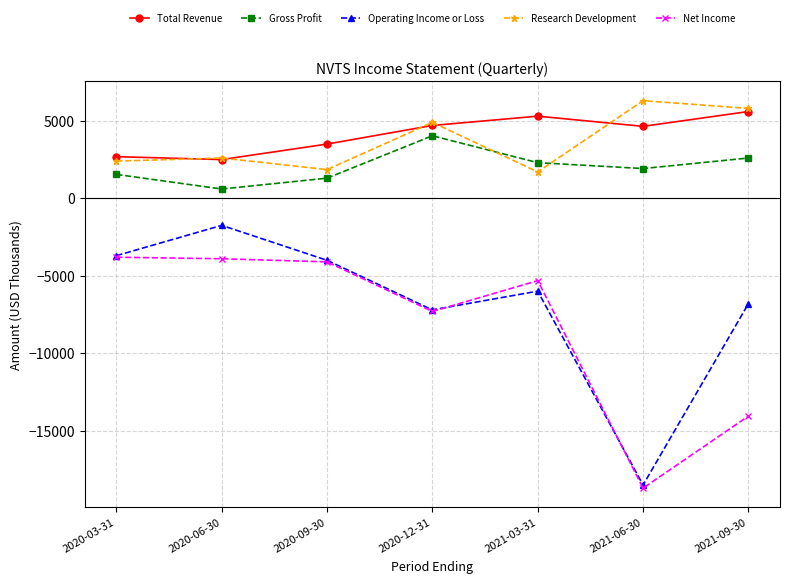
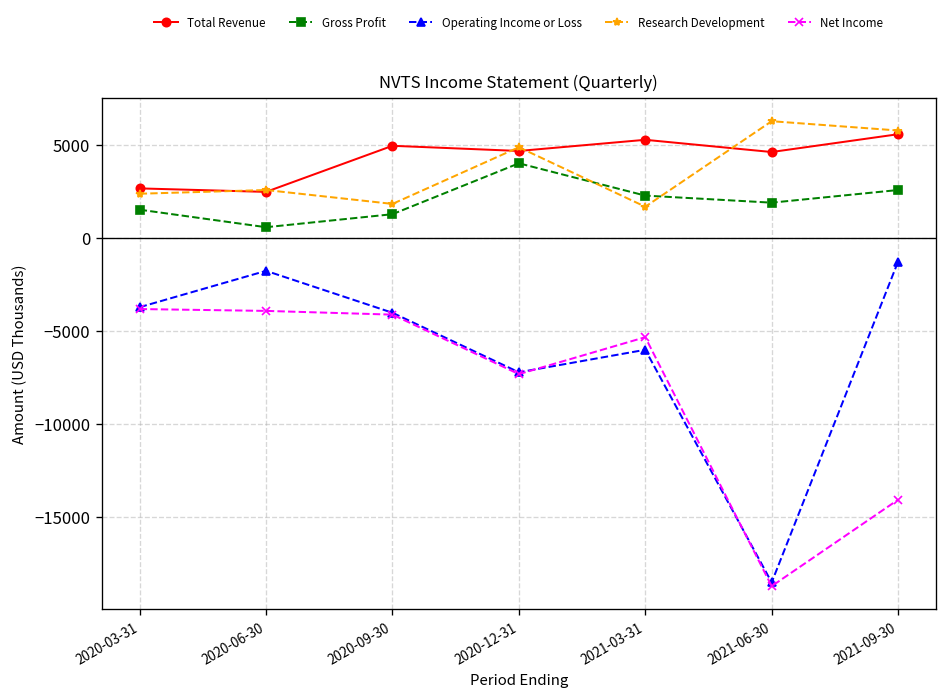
  {
    "Total Revenue": {
      "2020-03-31": 2700,
-     "2020-09-30": 3500,
+     "2020-09-30": 5000,
      "2020-12-31": 4700,
      "2021-03-31": 5300,
      "2021-06-30": 4600,
      "2021-09-30": 5600
    },
    "Gross Profit": {
      "2020-03-31": 1500,
      "2020-06-30": 600,
      "2020-09-30": 1300,
      "2020-12-31": 4000,
      "2021-03-31": 2300,
      "2021-06-30": 1900,
      "2021-09-30": 2600
    },
    "Operating Income or Loss": {
      "2020-06-30": -1700,
      "2021-03-31": -6000,
      "2021-06-30": -18500,
-     "2021-09-30": -6800
+     "2021-09-30": -1300
    },
    "Research Development": {
      "2020-03-31": 2400,
      "2020-09-30": 1900,
      "2020-12-31": 4900,
      "2021-03-31": 1700,
      "2021-06-30": 6300,
      "2021-09-30": 5800
    },
    "Net Income": {
      "2020-06-30": -3900,
      "2021-03-31": -5300,
      "2021-06-30": -18700,
      "2021-09-30": -14100
    }
  }
